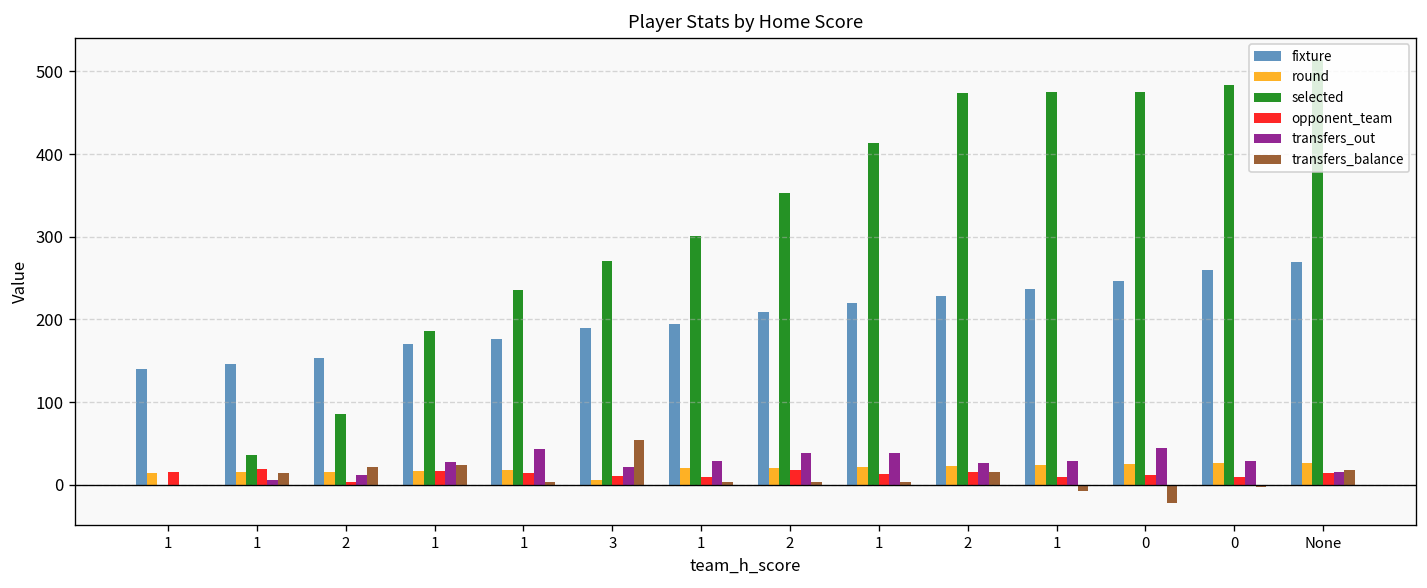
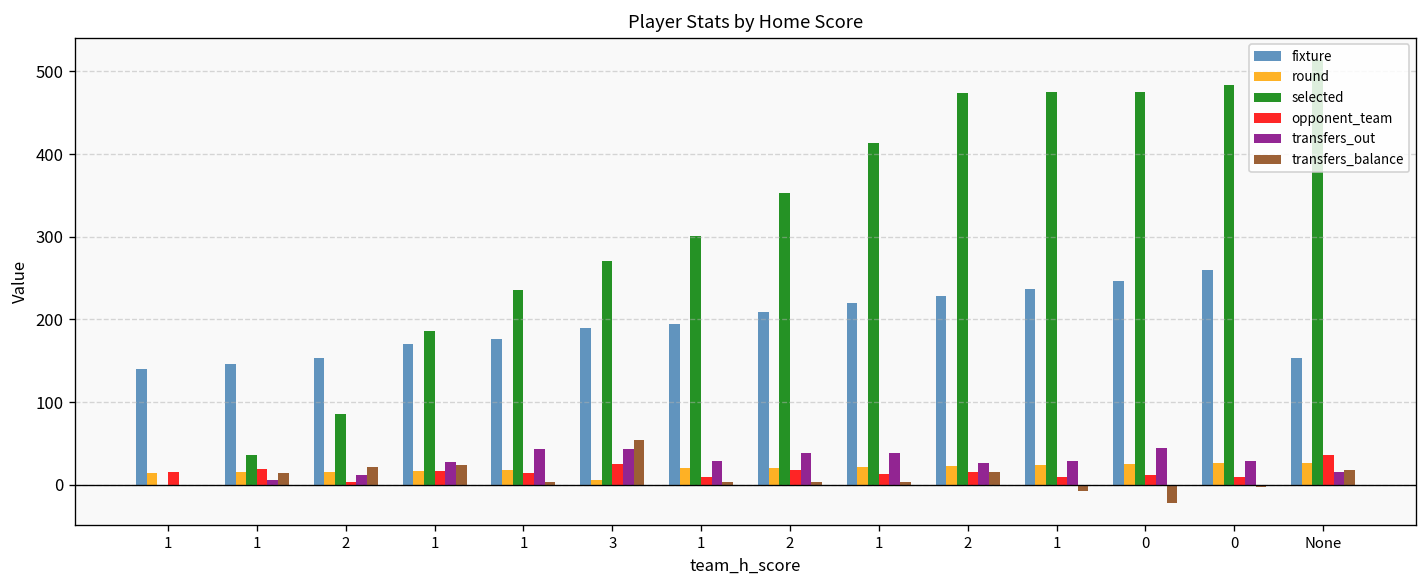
  {
    "fixture": {
      "3": 190,
-     "None": 270
+     "None": 150
    },
    "round": {
      "3": 10,
      "None": 30
    },
    "selected": {
      "3": 270
    },
    "opponent_team": {
-     "3": 10,
-     "None": 10
+     "3": 30,
+     "None": 40
    },
    "transfers_out": {
-     "3": 20,
+     "3": 40,
      "None": 20
    },
    "transfers_balance": {
      "3": 50,
      "None": 20
    }
  }
